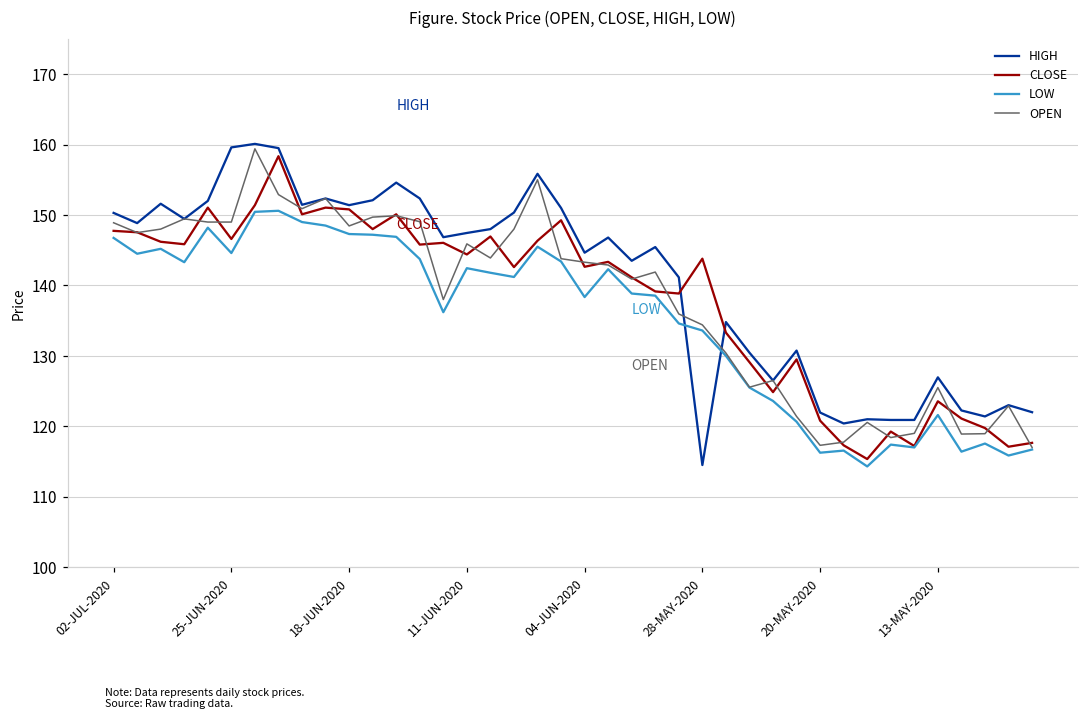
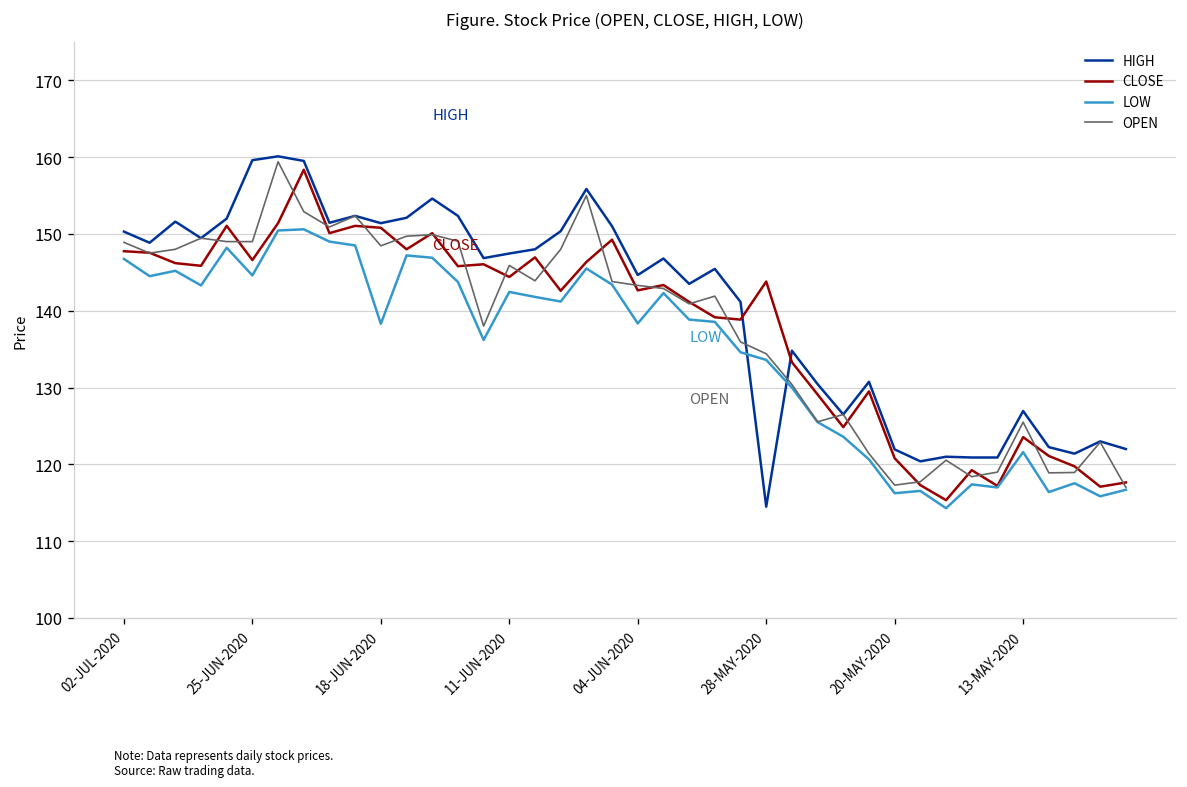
  {
    "HIGH": {
      "02-JUL-2020": 150,
      "25-JUN-2020": 160,
      "18-JUN-2020": 151,
      "11-JUN-2020": 147,
      "04-JUN-2020": 145,
      "28-MAY-2020": 115,
      "20-MAY-2020": 122,
      "13-MAY-2020": 127
    },
    "CLOSE": {
      "02-JUL-2020": 148,
      "25-JUN-2020": 147,
      "18-JUN-2020": 151,
      "11-JUN-2020": 144,
      "04-JUN-2020": 143,
      "28-MAY-2020": 144,
      "20-MAY-2020": 121,
      "13-MAY-2020": 124
    },
    "LOW": {
      "02-JUL-2020": 147,
      "25-JUN-2020": 145,
-     "18-JUN-2020": 147,
+     "18-JUN-2020": 138,
      "11-JUN-2020": 142,
      "04-JUN-2020": 138,
      "28-MAY-2020": 134,
      "20-MAY-2020": 116,
      "13-MAY-2020": 122
    },
    "OPEN": {
      "02-JUL-2020": 149,
      "25-JUN-2020": 149,
      "18-JUN-2020": 148,
      "11-JUN-2020": 146,
      "04-JUN-2020": 143,
      "28-MAY-2020": 134,
      "20-MAY-2020": 117,
      "13-MAY-2020": 126
    }
  }
